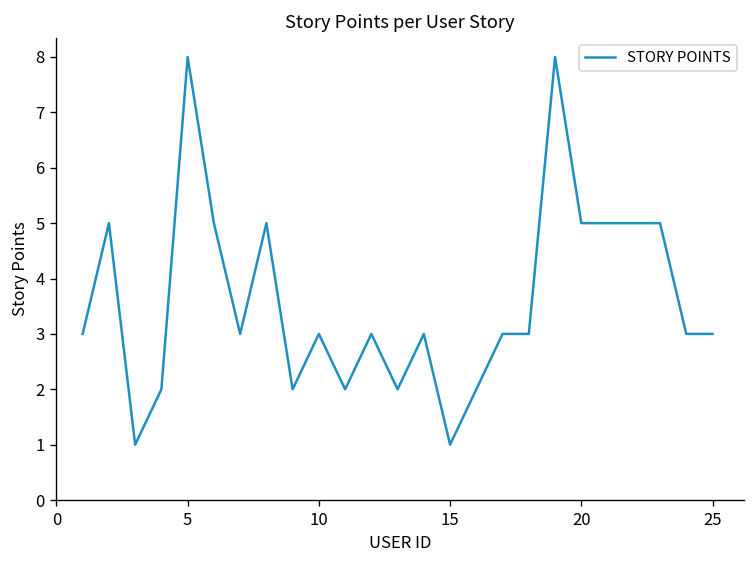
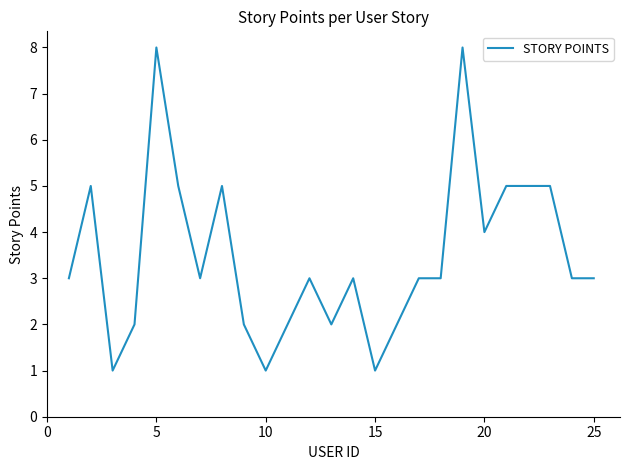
  {
    "5": 8,
-   "10": 3,
+   "10": 1,
    "15": 1,
-   "20": 5,
+   "20": 4,
    "25": 3
  }
